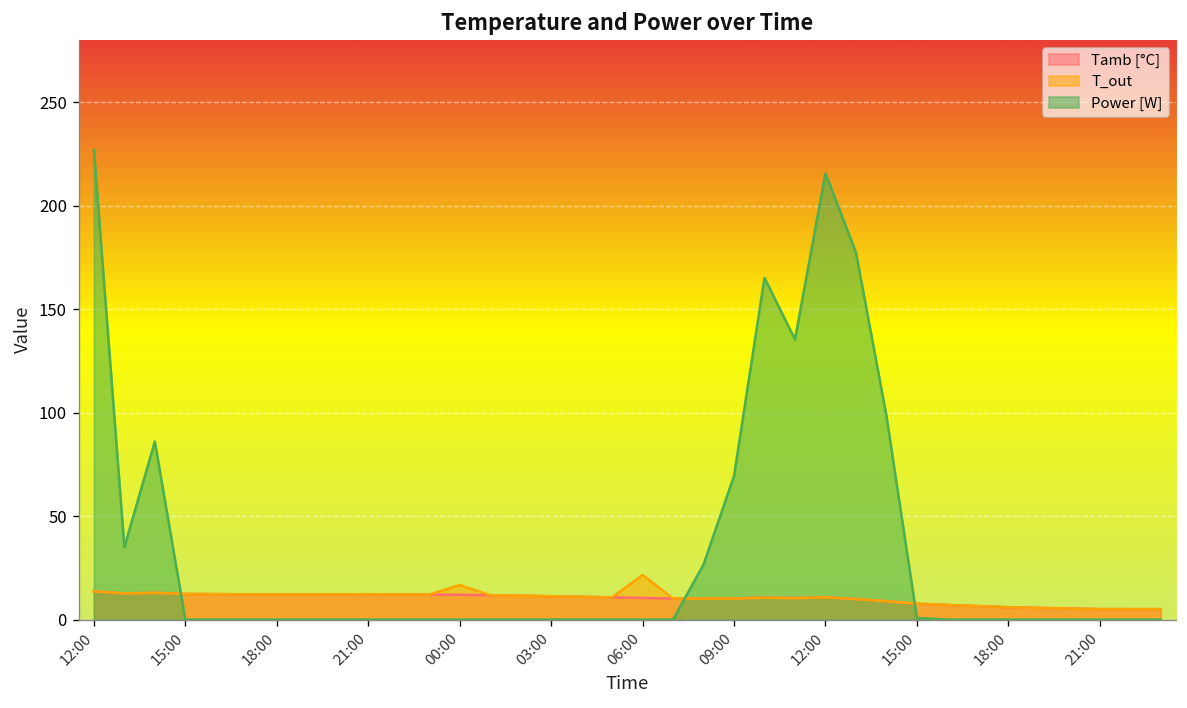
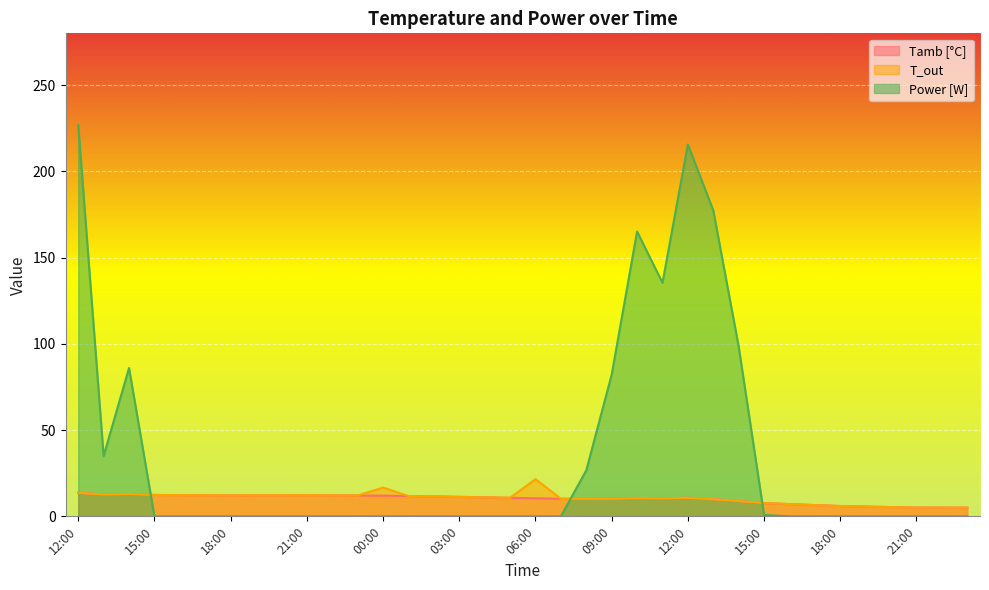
  {
    "Tamb [°C]": {
      "00:00": 12,
      "06:00": 10
    },
    "T_out": {
      "00:00": 17,
      "06:00": 22
    },
    "Power [W]": {
      "00:00": 0,
      "03:00": 0,
      "06:00": 0,
-     "09:00": 69
+     "09:00": 82
    }
  }
